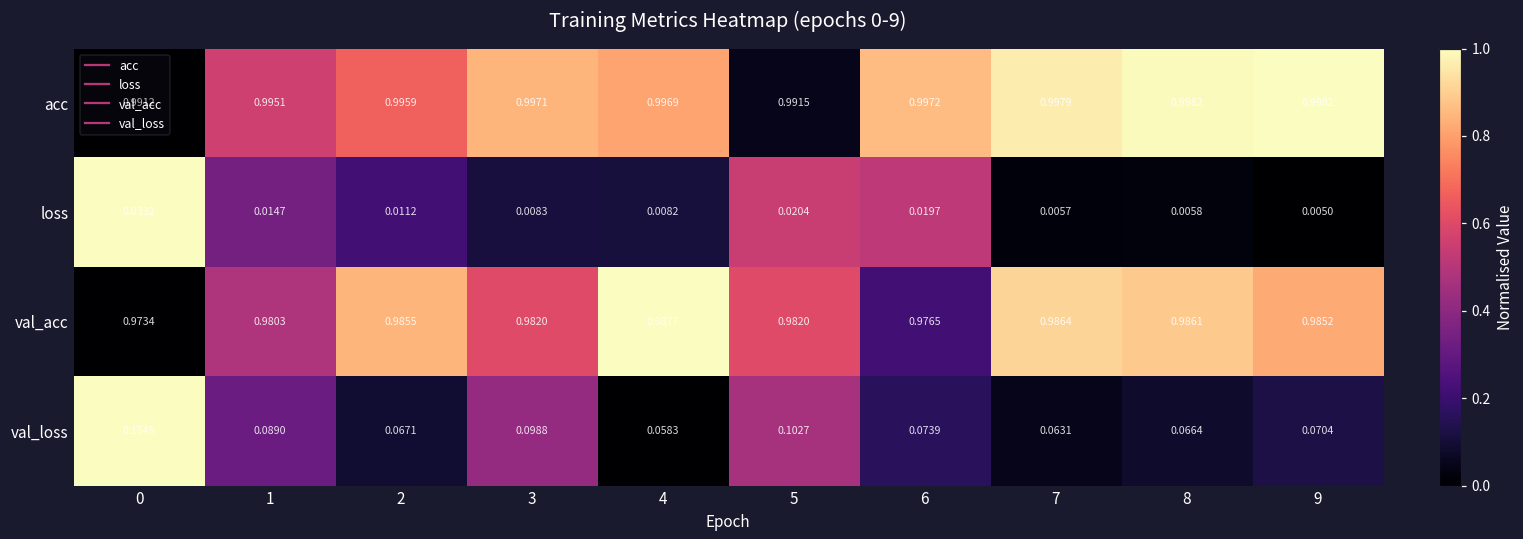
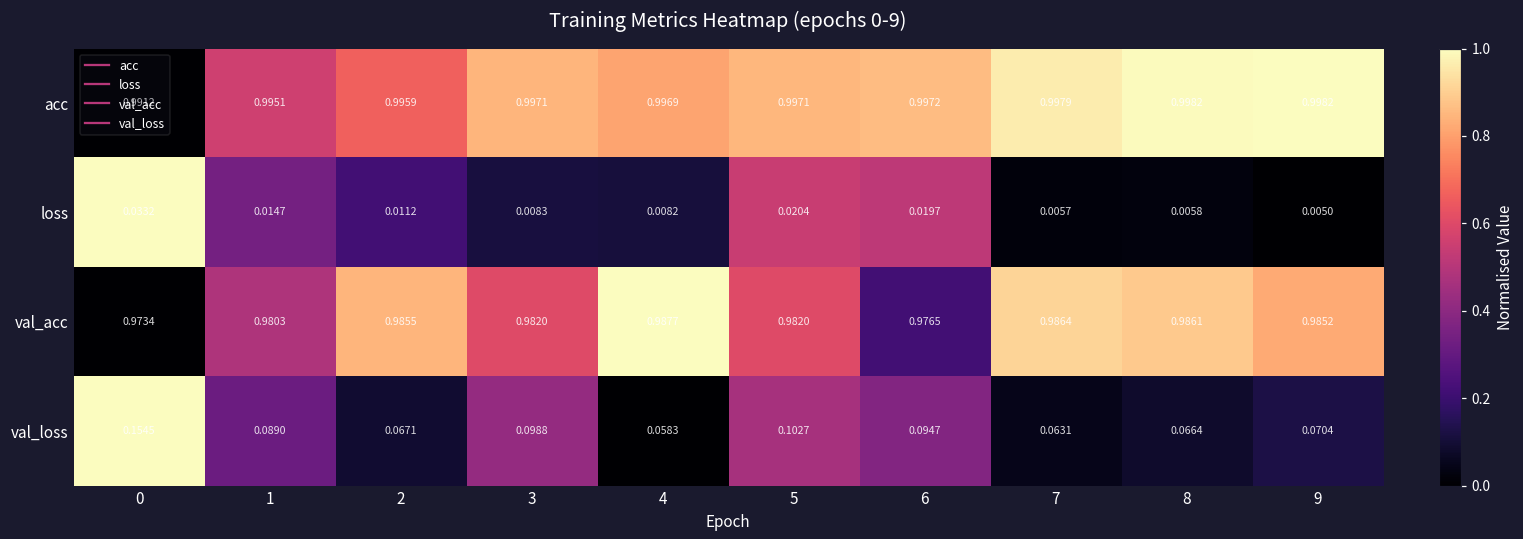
  {
    "acc": {
      "1": 0.9951,
      "2": 0.9959,
      "3": 0.9971,
      "4": 0.9969,
-     "5": 0.9915,
+     "5": 0.9971,
      "6": 0.9972,
      "7": 0.9979,
      "8": 0.9982,
      "9": 0.9982
    },
    "loss": {
      "0": 0.0332,
      "1": 0.0147,
      "2": 0.0112,
      "3": 0.0083,
      "4": 0.0082,
      "5": 0.0204,
      "6": 0.0197,
      "7": 0.0057,
      "8": 0.0058,
      "9": 0.0050
    },
    "val_acc": {
      "0": 0.9734,
      "1": 0.9803,
      "2": 0.9855,
      "3": 0.9820,
      "4": 0.9877,
      "5": 0.9820,
      "6": 0.9765,
      "7": 0.9864,
      "8": 0.9861,
      "9": 0.9852
    },
    "val_loss": {
      "0": 0.1545,
      "1": 0.0890,
      "2": 0.0671,
      "3": 0.0988,
      "4": 0.0583,
      "5": 0.1027,
-     "6": 0.0739,
+     "6": 0.0947,
      "7": 0.0631,
      "8": 0.0664,
      "9": 0.0704
    }
  }
